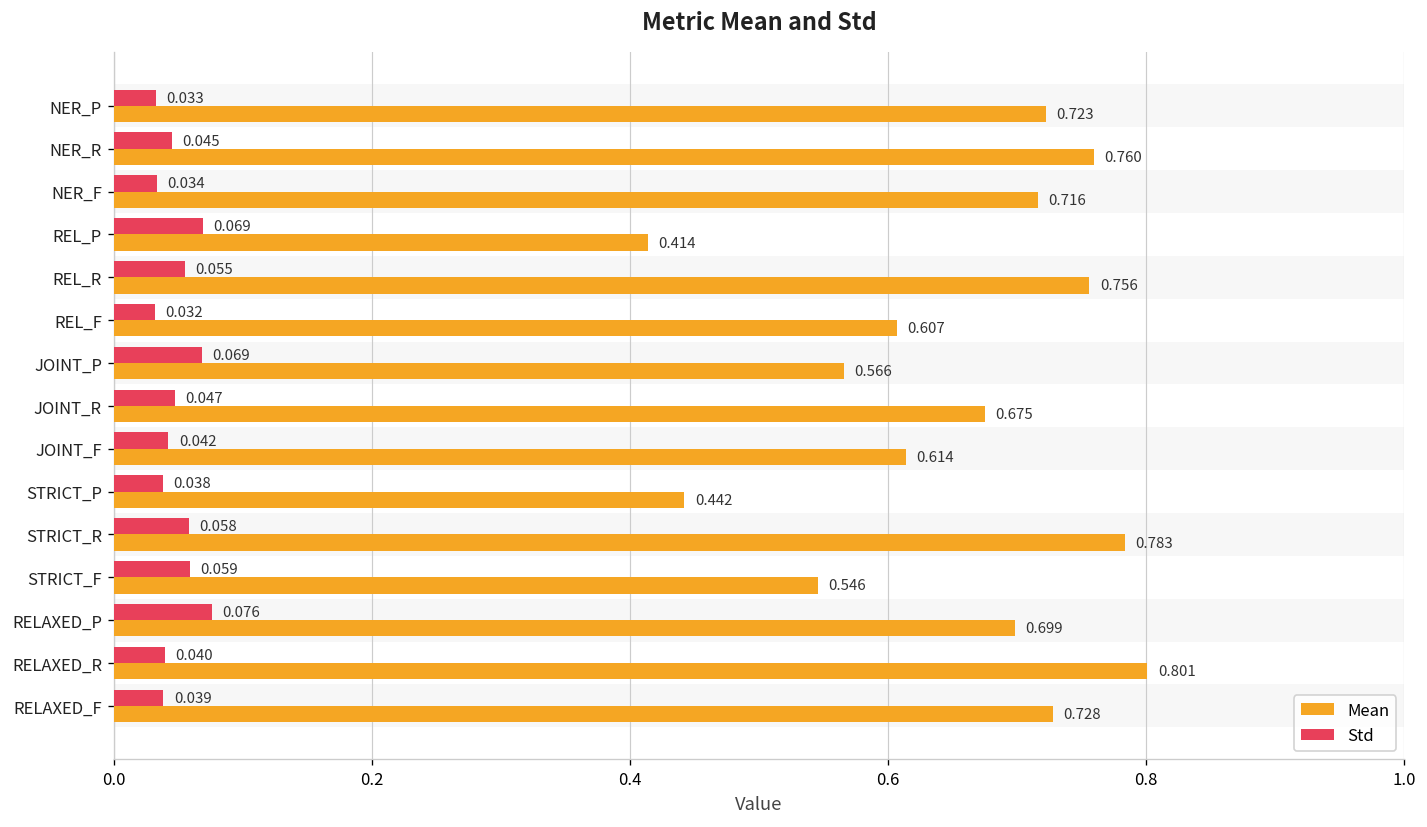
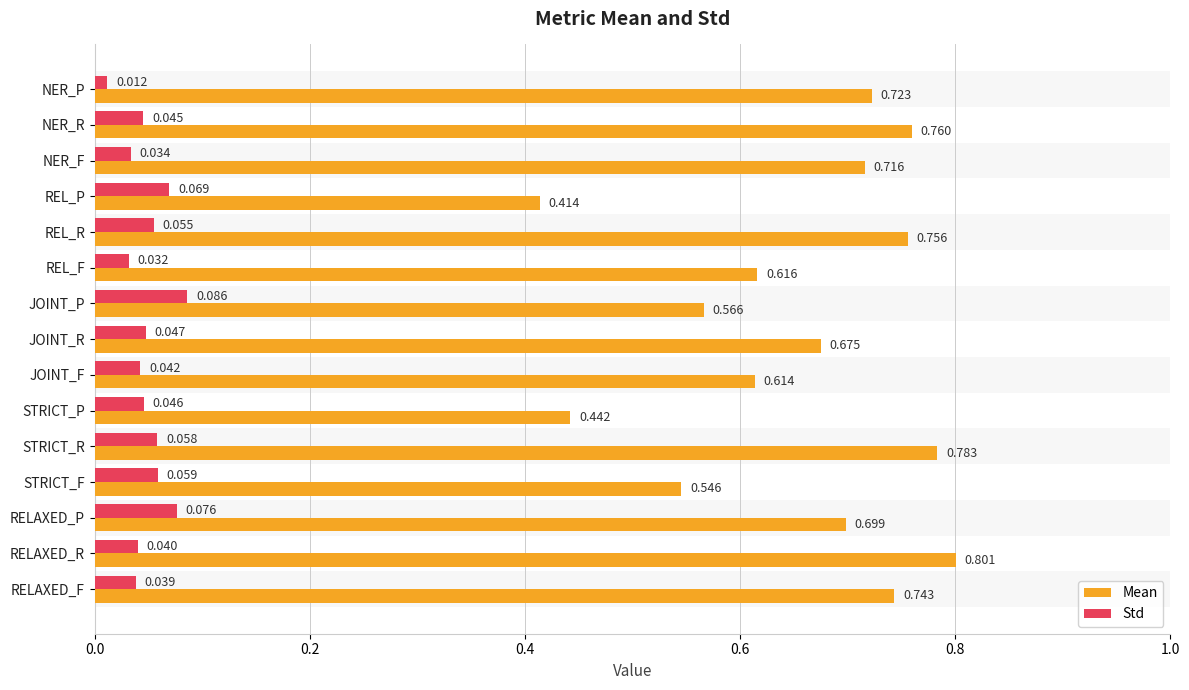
  {
    "Mean": {
      "NER_P": 0.723,
      "NER_R": 0.760,
      "NER_F": 0.716,
      "REL_P": 0.414,
      "REL_R": 0.756,
-     "REL_F": 0.607,
+     "REL_F": 0.616,
      "JOINT_P": 0.566,
      "JOINT_R": 0.675,
      "JOINT_F": 0.614,
      "STRICT_P": 0.442,
      "STRICT_R": 0.783,
      "STRICT_F": 0.546,
      "RELAXED_P": 0.699,
      "RELAXED_R": 0.801,
-     "RELAXED_F": 0.728
+     "RELAXED_F": 0.743
    },
    "Std": {
-     "NER_P": 0.033,
+     "NER_P": 0.012,
      "NER_R": 0.045,
      "NER_F": 0.034,
      "REL_P": 0.069,
      "REL_R": 0.055,
      "REL_F": 0.032,
-     "JOINT_P": 0.069,
+     "JOINT_P": 0.086,
      "JOINT_R": 0.047,
      "JOINT_F": 0.042,
-     "STRICT_P": 0.038,
+     "STRICT_P": 0.046,
      "STRICT_R": 0.058,
      "STRICT_F": 0.059,
      "RELAXED_P": 0.076,
      "RELAXED_R": 0.040,
      "RELAXED_F": 0.039
    }
  }
